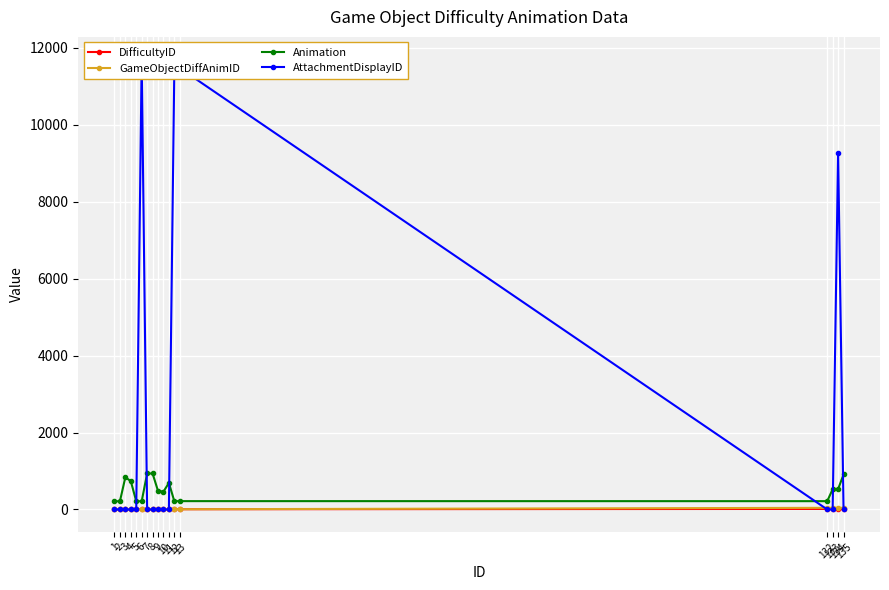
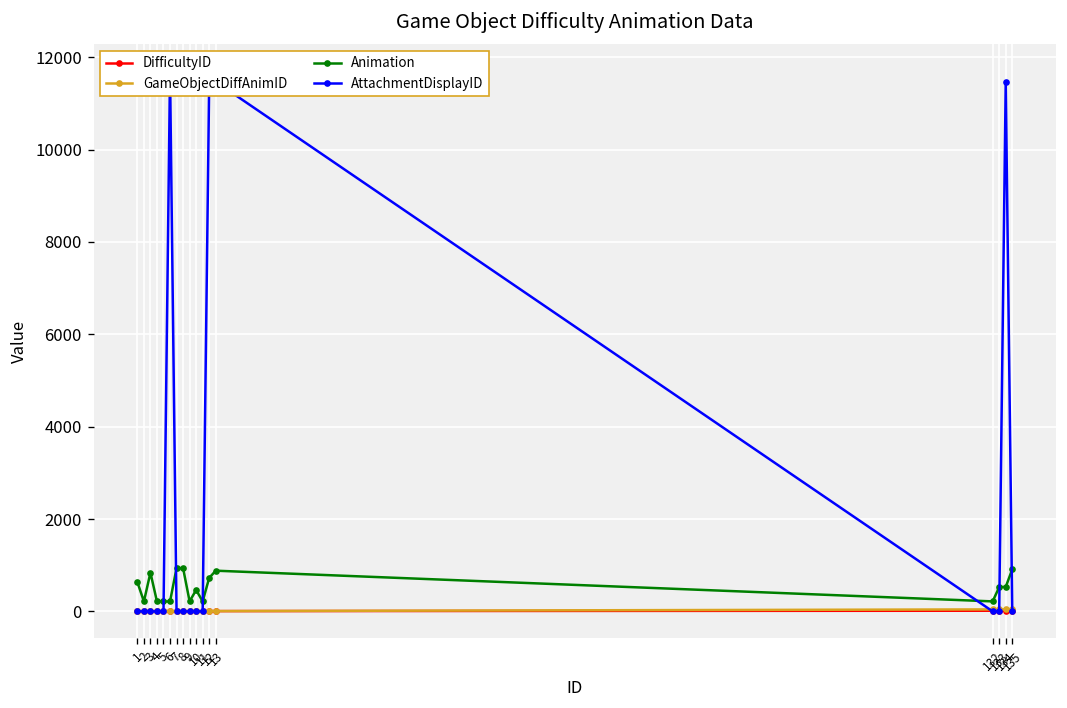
  {
    "Animation": {
-     "1": 200,
+     "1": 600,
      "2": 200,
      "3": 800,
-     "4": 700,
+     "4": 200,
      "5": 200,
      "6": 200,
      "7": 900,
      "8": 900,
-     "9": 500,
+     "9": 200,
      "10": 500,
-     "11": 700,
-     "12": 200,
-     "13": 200,
+     "11": 200,
+     "12": 700,
+     "13": 900,
      "132": 200,
      "133": 500,
      "134": 500,
      "135": 900
    },
    "AttachmentDisplayID": {
-     "134": 9300
+     "134": 11500
    }
  }
